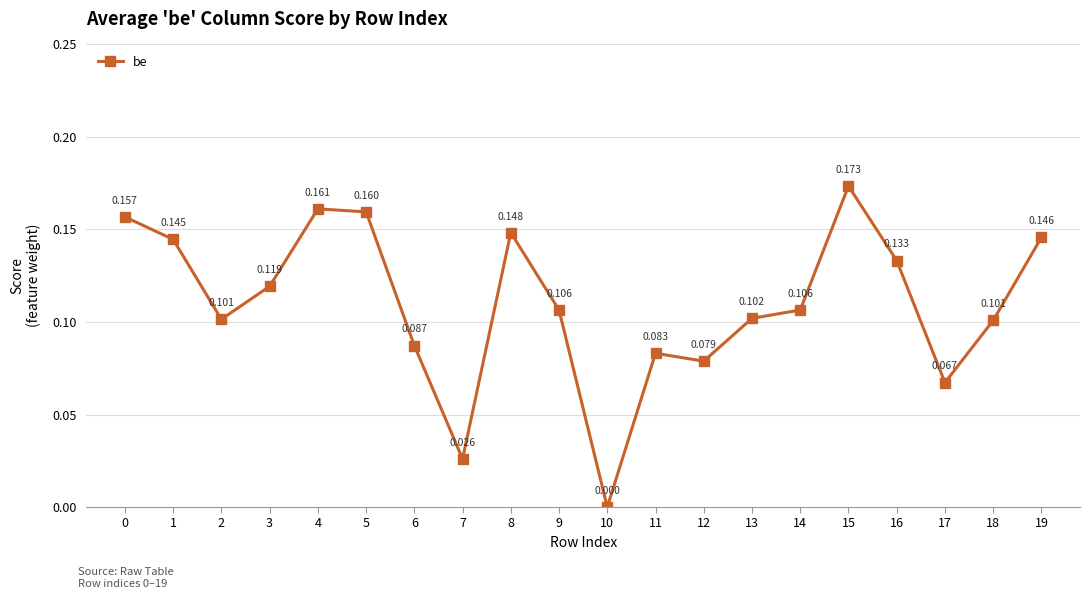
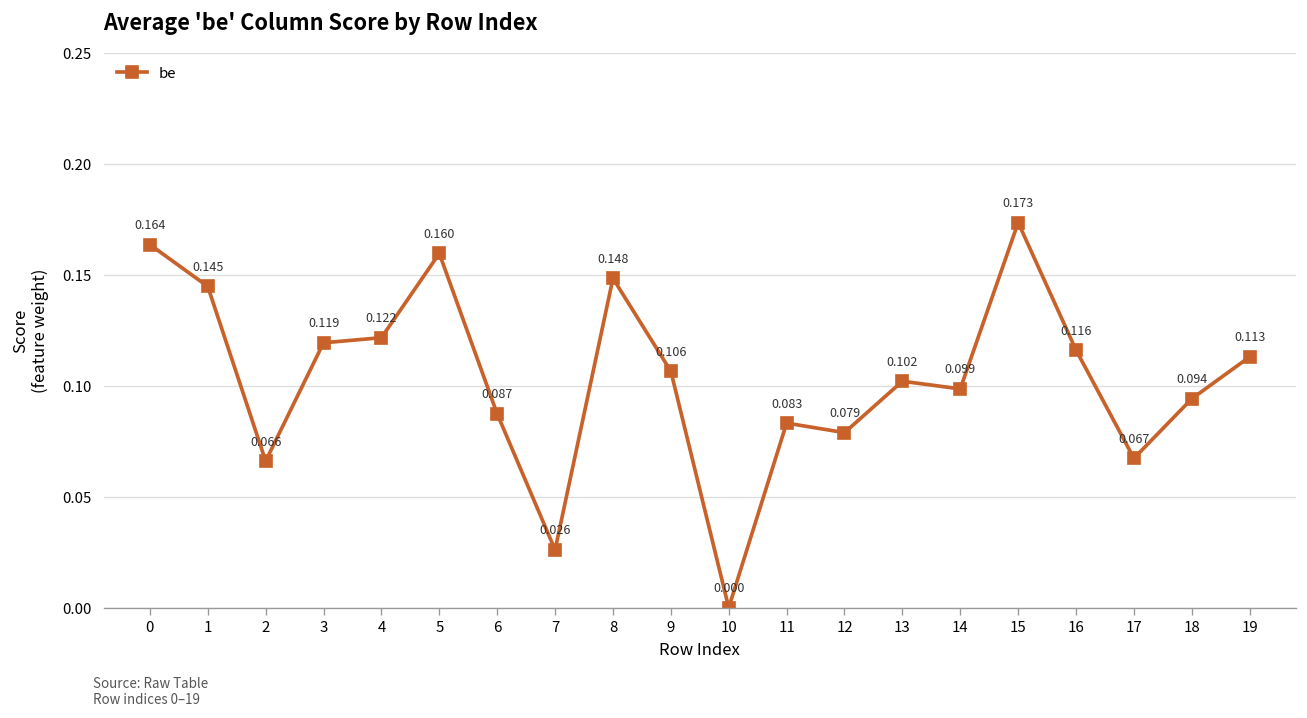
  {
-   "0": 0.157,
+   "0": 0.164,
    "1": 0.145,
-   "2": 0.101,
+   "2": 0.066,
    "3": 0.119,
-   "4": 0.161,
+   "4": 0.122,
    "5": 0.160,
    "6": 0.087,
    "7": 0.026,
    "8": 0.148,
    "9": 0.106,
    "10": 0.000,
    "11": 0.083,
    "12": 0.079,
    "13": 0.102,
-   "14": 0.106,
+   "14": 0.099,
    "15": 0.173,
-   "16": 0.133,
+   "16": 0.116,
    "17": 0.067,
-   "18": 0.101,
-   "19": 0.146
+   "18": 0.094,
+   "19": 0.113
  }
